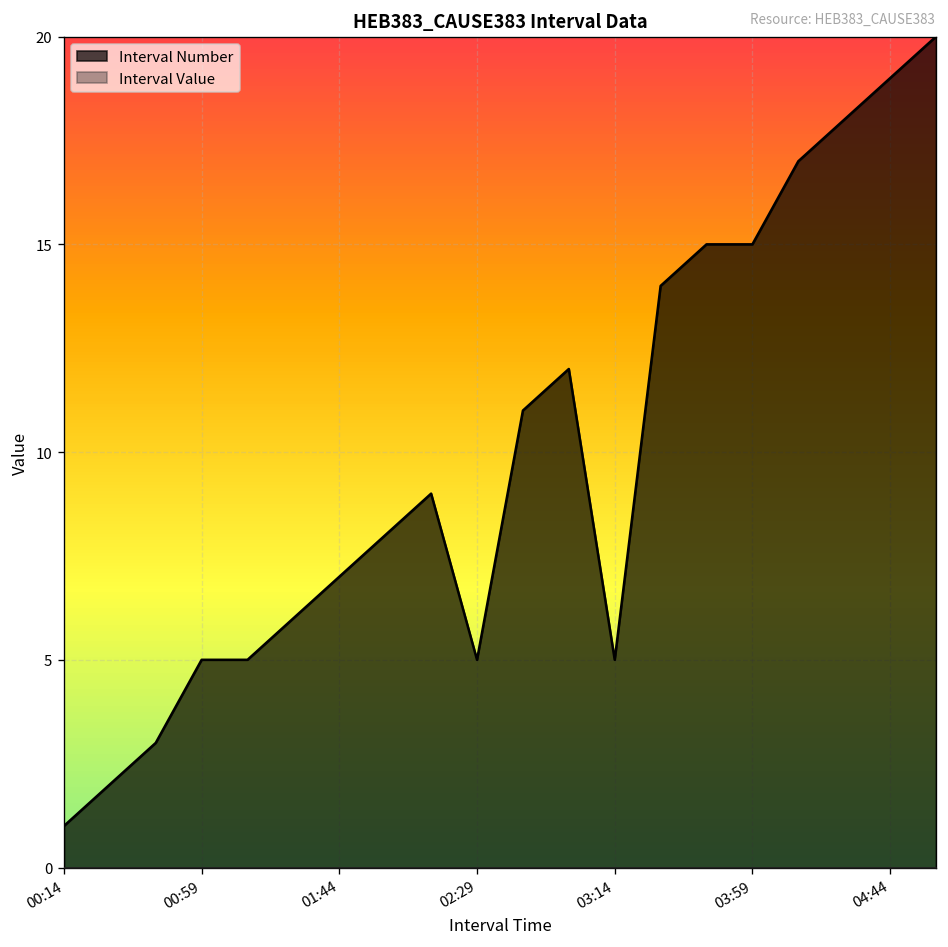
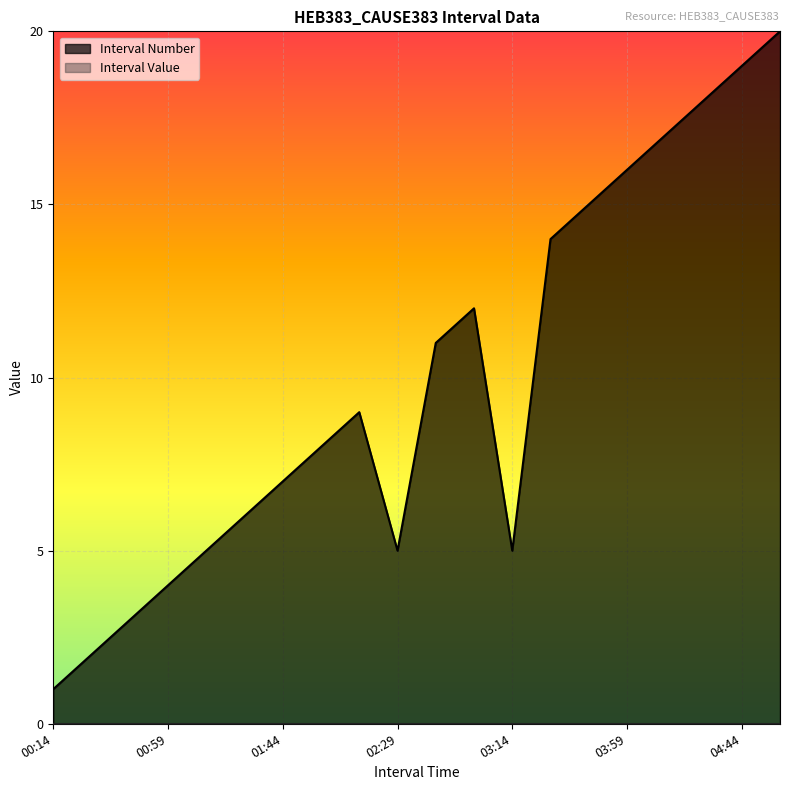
  {
    "Interval Number": {
      "00:14": 1,
-     "00:59": 5,
+     "00:59": 4,
      "01:44": 7,
      "02:29": 5,
      "03:14": 5,
-     "03:59": 15,
+     "03:59": 16,
      "04:44": 19
    },
    "Interval Value": {
      "00:14": 0,
      "00:59": 0,
      "01:44": 0,
      "02:29": 0,
      "03:14": 0,
      "03:59": 0,
      "04:44": 0
    }
  }
